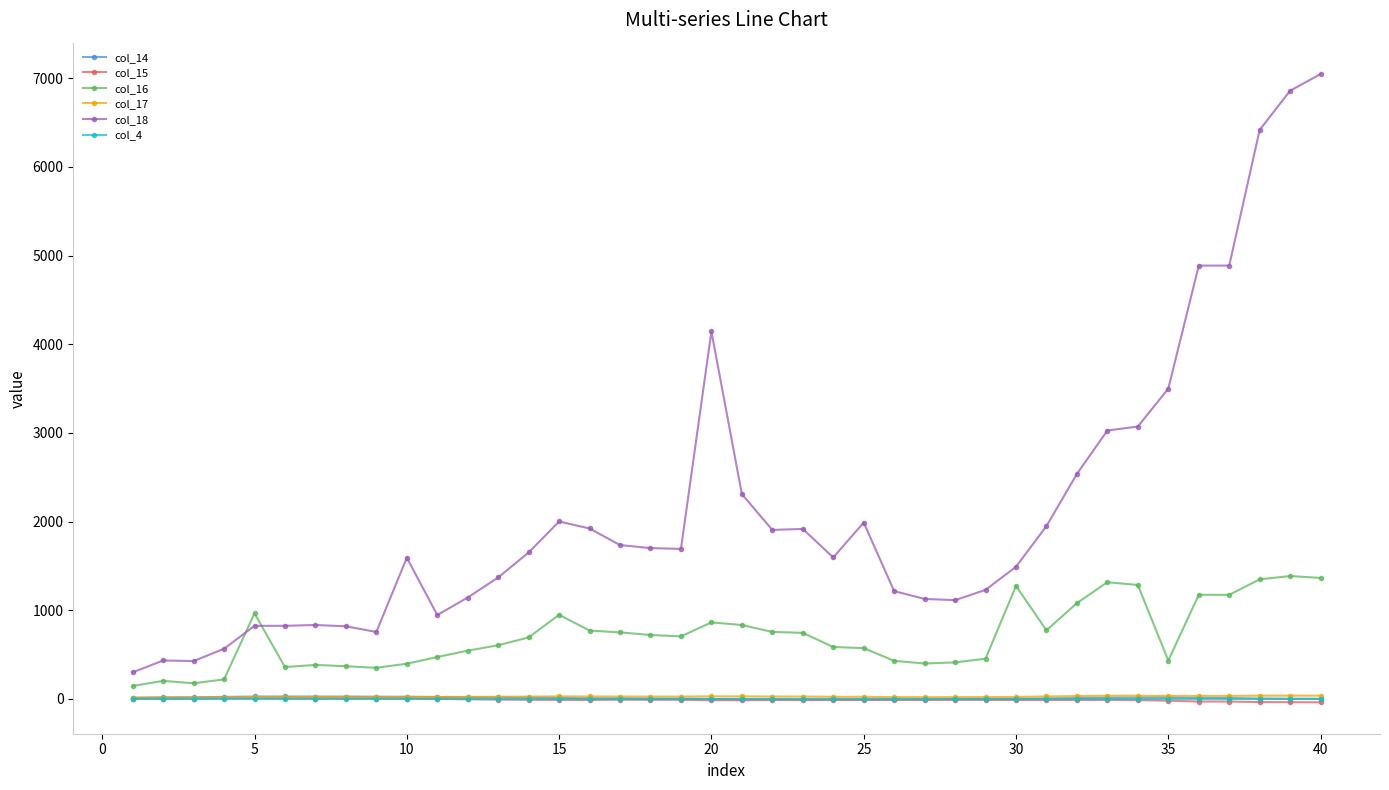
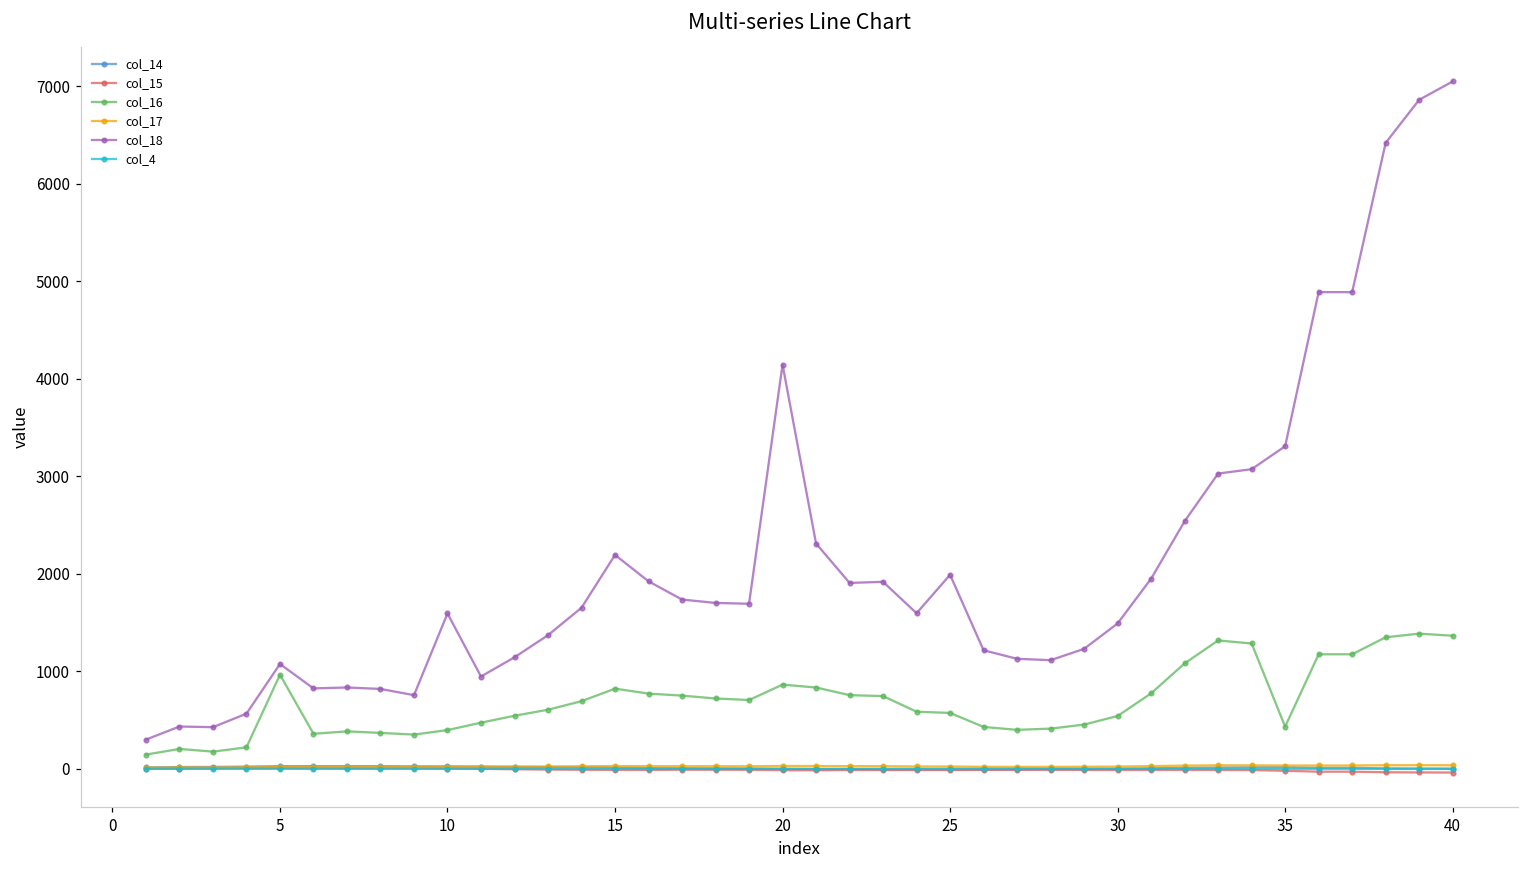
  {
    "col_15": {
      "40": 0
    },
    "col_16": {
      "5": 1000,
      "10": 400,
-     "15": 900,
+     "15": 800,
      "20": 900,
      "25": 600,
-     "30": 1300,
+     "30": 500,
      "35": 400,
      "40": 1400
    },
    "col_17": {
      "20": 0,
      "40": 0
    },
    "col_18": {
-     "5": 800,
+     "5": 1100,
      "10": 1600,
-     "15": 2000,
+     "15": 2200,
      "20": 4100,
      "25": 2000,
      "30": 1500,
-     "35": 3500,
+     "35": 3300,
      "40": 7000
    }
  }
